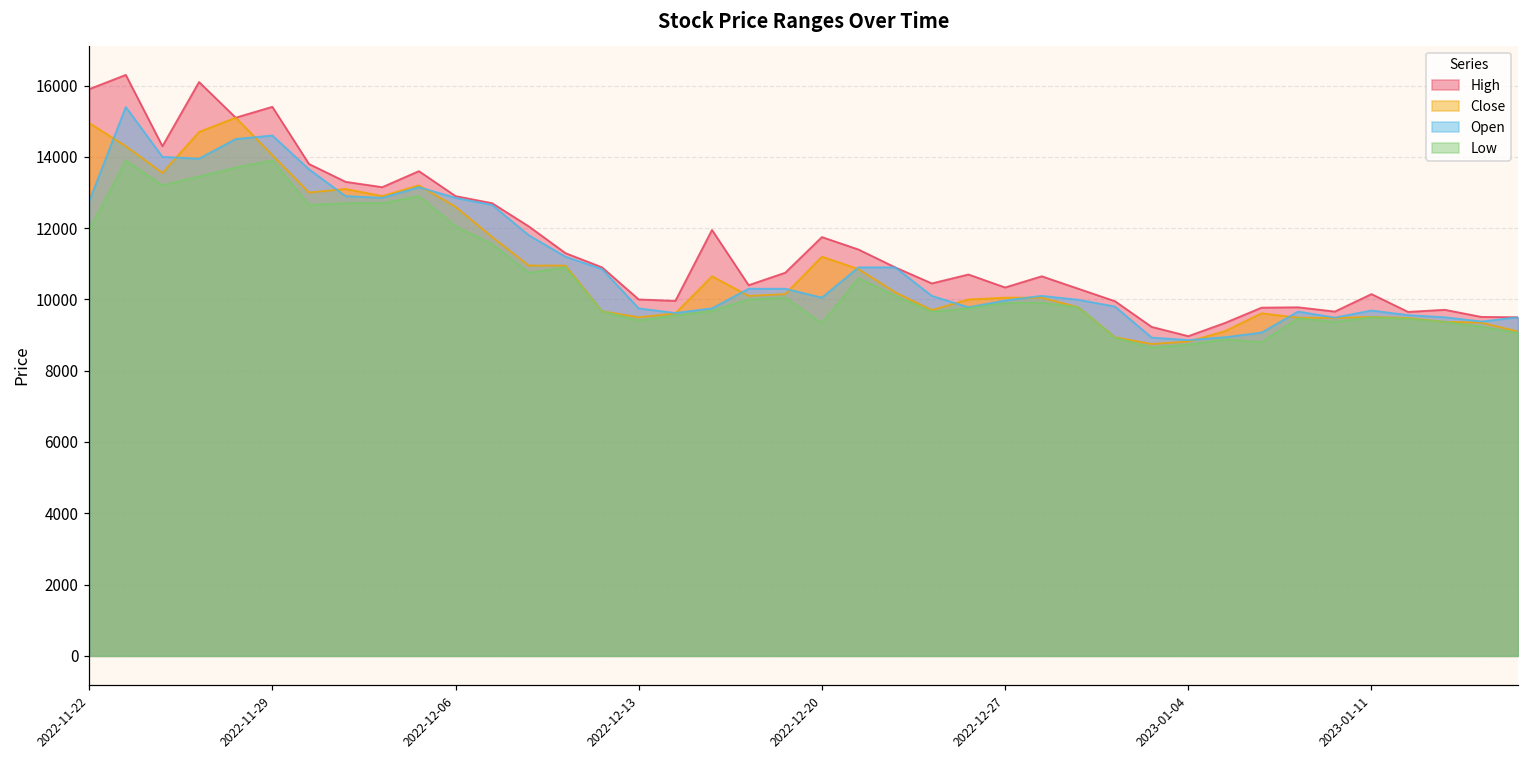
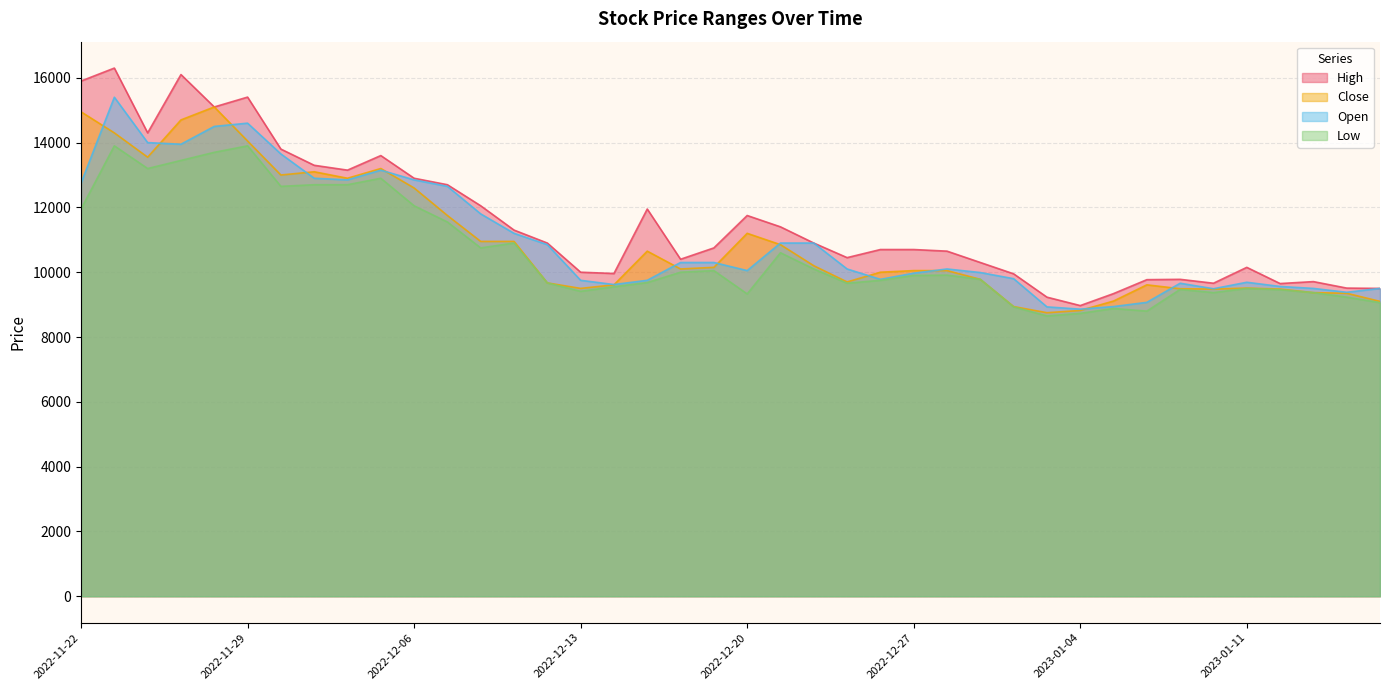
  {
    "High": {
      "2022-11-22": 15900,
      "2022-11-29": 15400,
      "2022-12-13": 10000,
      "2022-12-20": 11800,
-     "2022-12-27": 10300,
+     "2022-12-27": 10700,
      "2023-01-04": 9000,
      "2023-01-11": 10200
    },
    "Close": {
      "2022-11-22": 15000,
      "2022-11-29": 14100,
      "2022-12-06": 12600,
      "2022-12-13": 9500,
      "2022-12-20": 11200,
      "2022-12-27": 10100
    },
    "Open": {
      "2022-11-22": 12800,
      "2022-11-29": 14600,
      "2022-12-13": 9800,
      "2022-12-20": 10100,
      "2023-01-11": 9700
    },
    "Low": {
      "2022-11-22": 12000,
      "2022-11-29": 13900,
      "2022-12-06": 12100,
      "2022-12-13": 9400,
      "2022-12-20": 9300,
      "2023-01-04": 8700
    }
  }
